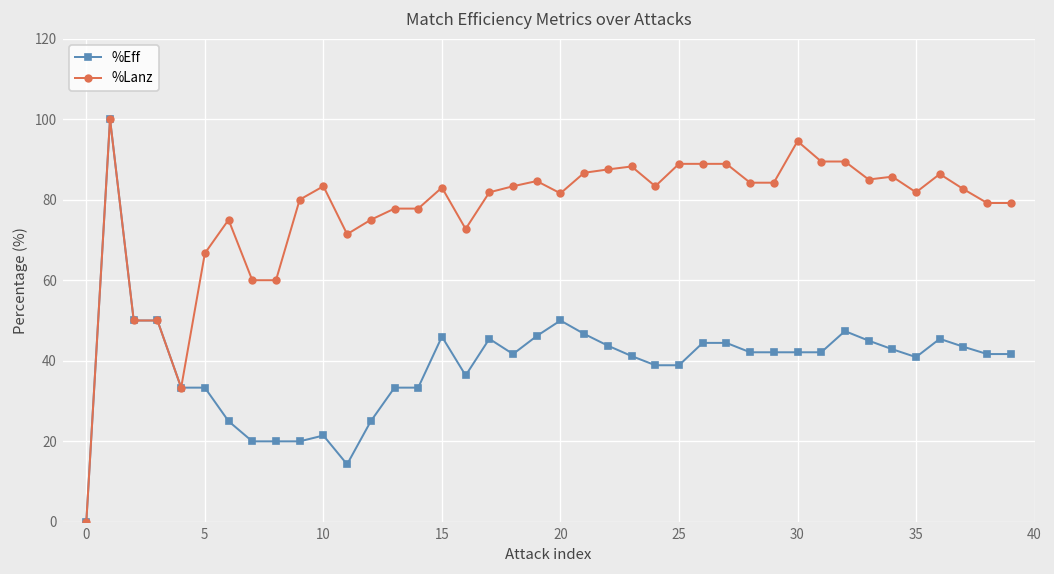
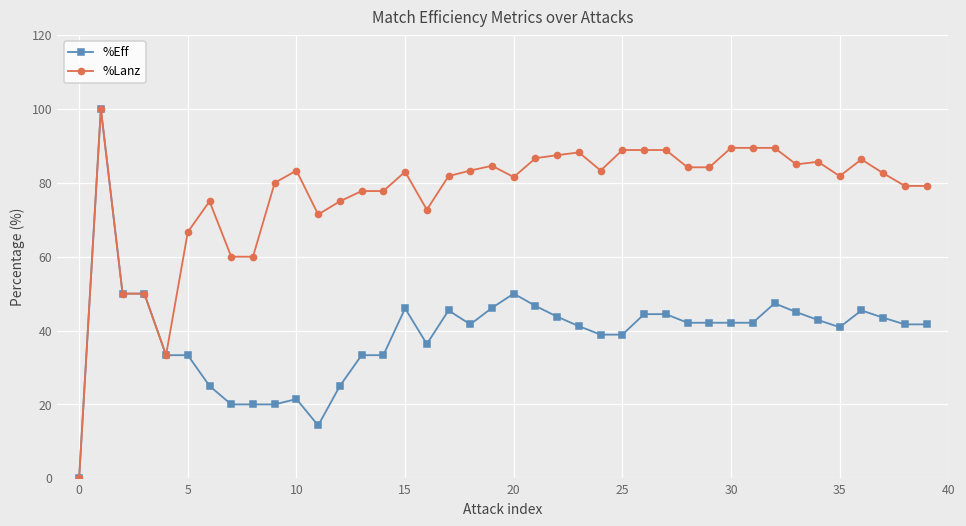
  {
    "%Eff": {
      "5": 33,
      "10": 21,
      "15": 46,
      "20": 50,
      "25": 39,
      "30": 42,
      "35": 41
    },
    "%Lanz": {
      "5": 67,
      "10": 83,
      "15": 83,
      "20": 82,
      "25": 89,
-     "30": 95,
+     "30": 89,
      "35": 82
    }
  }
